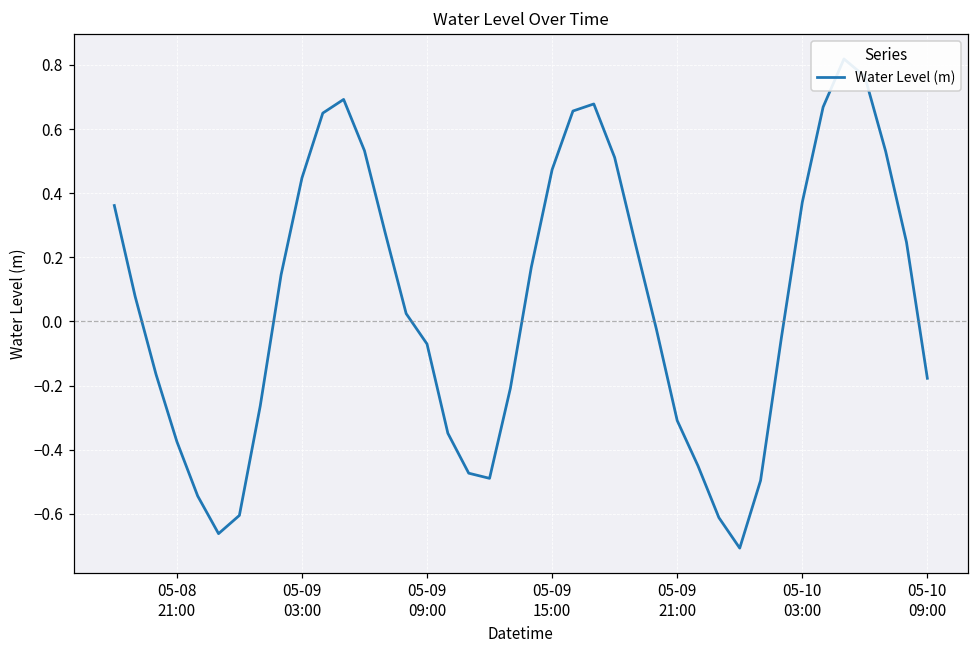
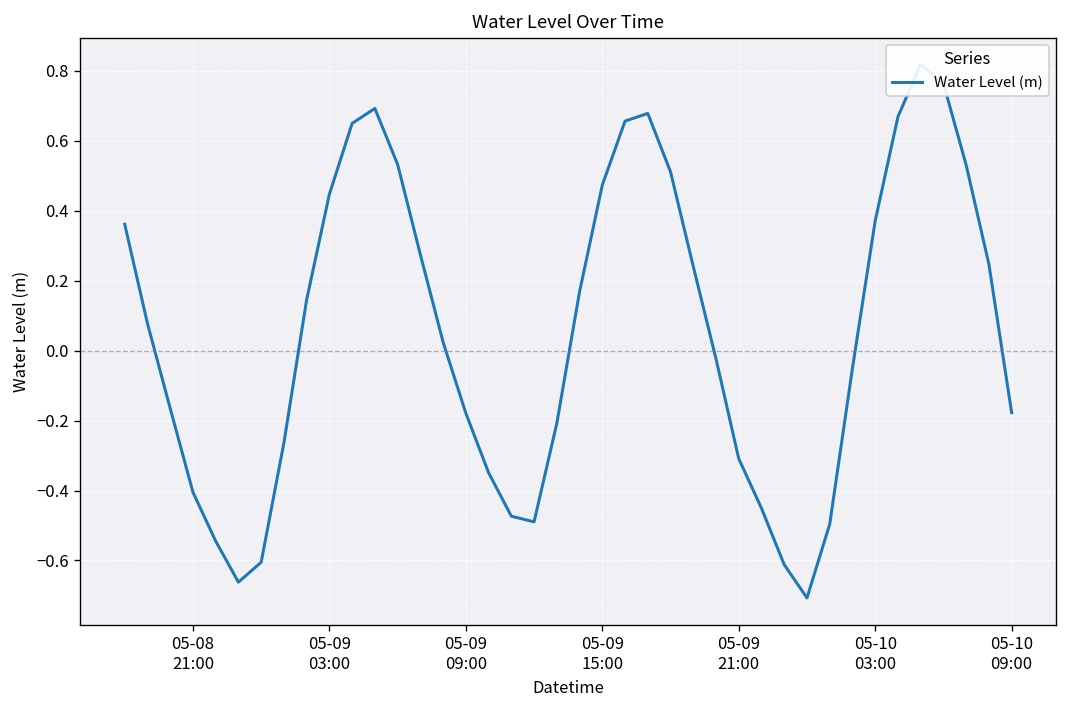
  {
-   "05-08 21:00": -0.37,
+   "05-08 21:00": -0.40,
    "05-09 03:00": 0.45,
-   "05-09 09:00": -0.07,
+   "05-09 09:00": -0.18,
    "05-09 15:00": 0.47,
    "05-09 21:00": -0.31,
    "05-10 03:00": 0.37,
    "05-10 09:00": -0.18
  }
